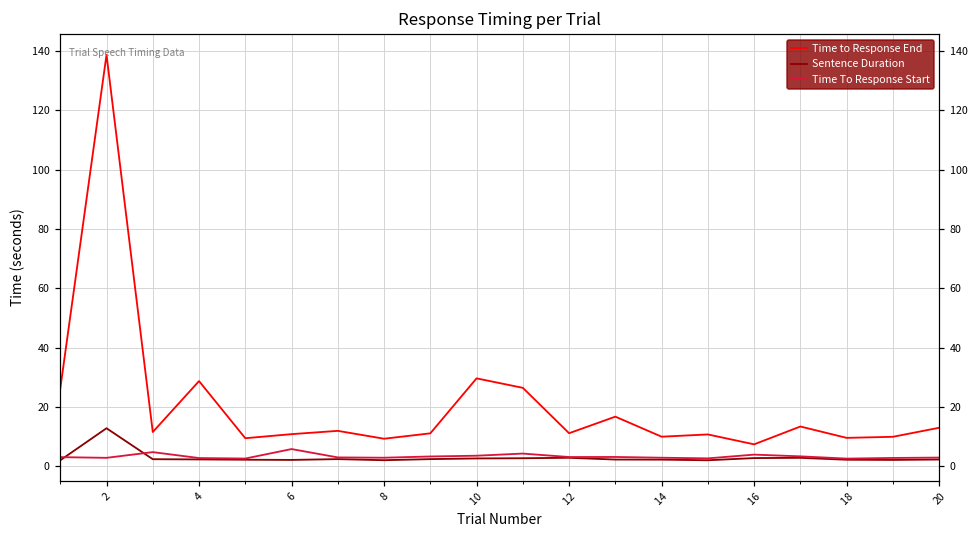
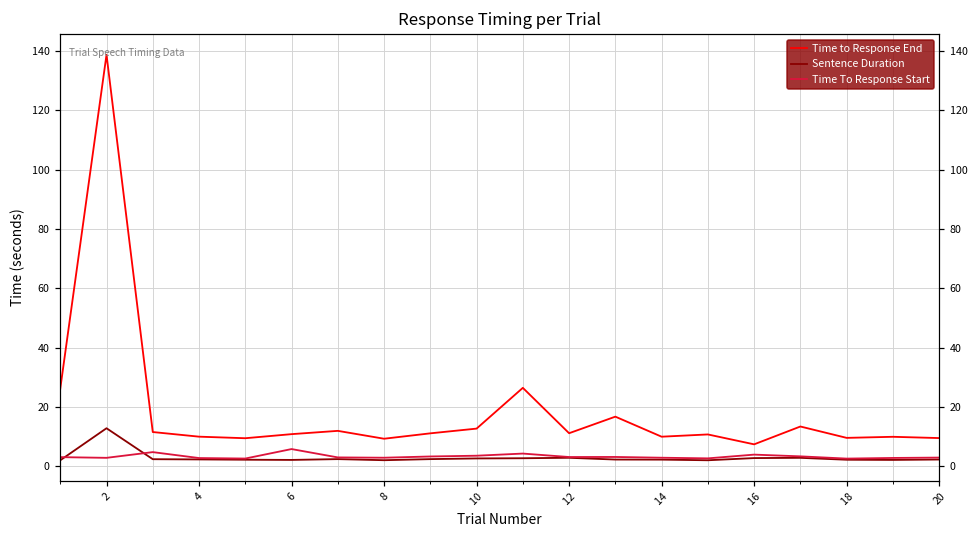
  {
    "Time to Response End": {
      "2": 139,
-     "4": 29,
+     "4": 10,
      "6": 11,
      "8": 9,
-     "10": 30,
+     "10": 13,
      "12": 11,
      "14": 10,
      "16": 7,
      "18": 10,
-     "20": 13
+     "20": 9
    },
    "Sentence Duration": {
      "2": 13,
      "6": 2,
      "16": 3
    },
    "Time To Response Start": {
      "2": 3,
      "6": 6,
      "16": 4
    }
  }
